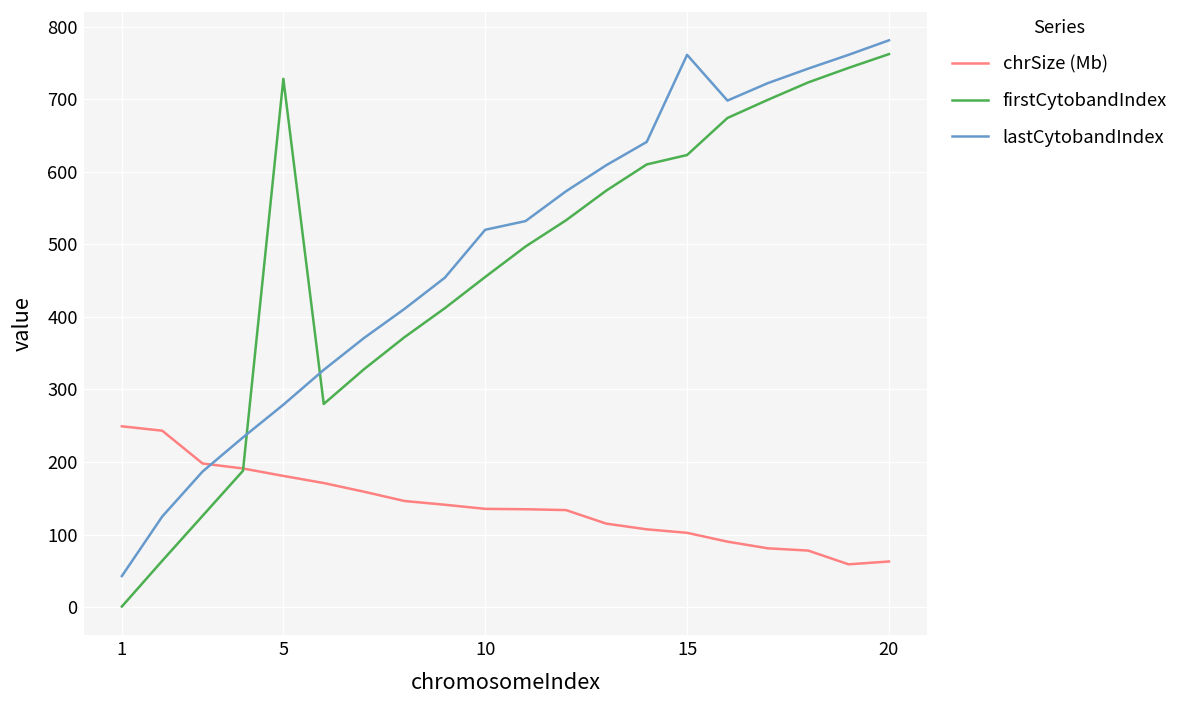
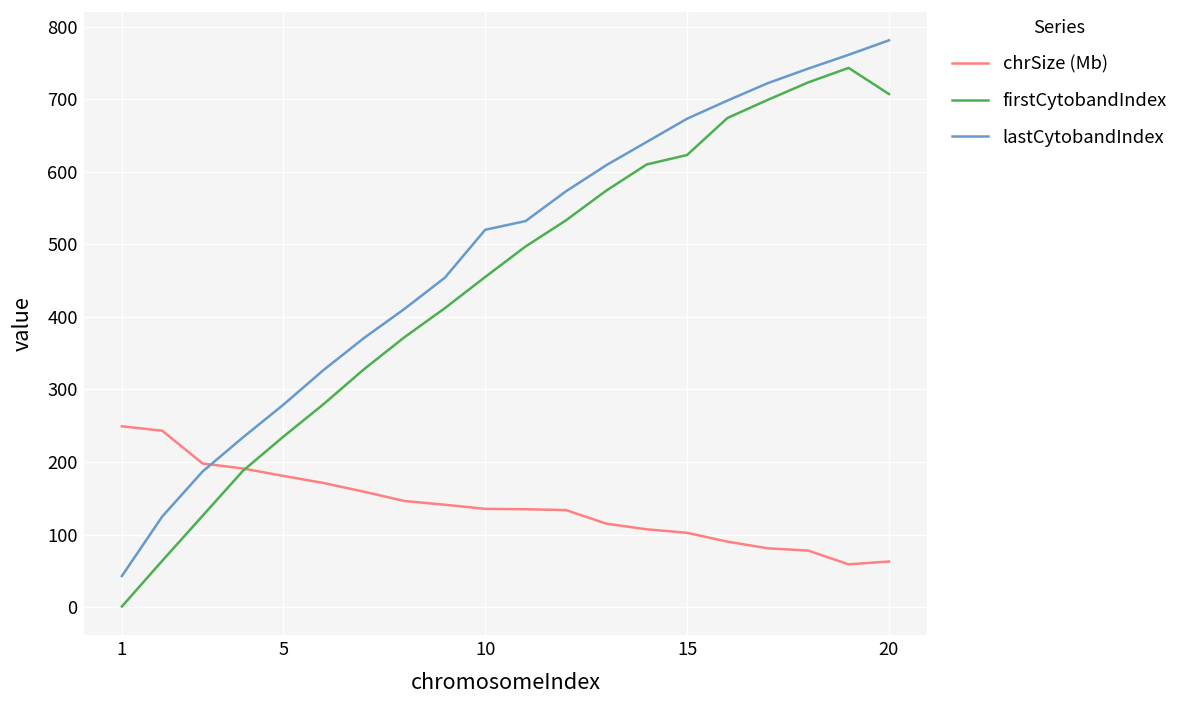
  {
    "chrSize (Mb)": {
      "1": 250,
      "5": 180,
      "10": 140,
      "15": 100,
      "20": 60
    },
    "firstCytobandIndex": {
      "1": 0,
-     "5": 730,
+     "5": 240,
      "10": 460,
      "15": 620,
-     "20": 760
+     "20": 710
    },
    "lastCytobandIndex": {
      "1": 40,
      "5": 280,
      "10": 520,
-     "15": 760,
+     "15": 670,
      "20": 780
    }
  }
